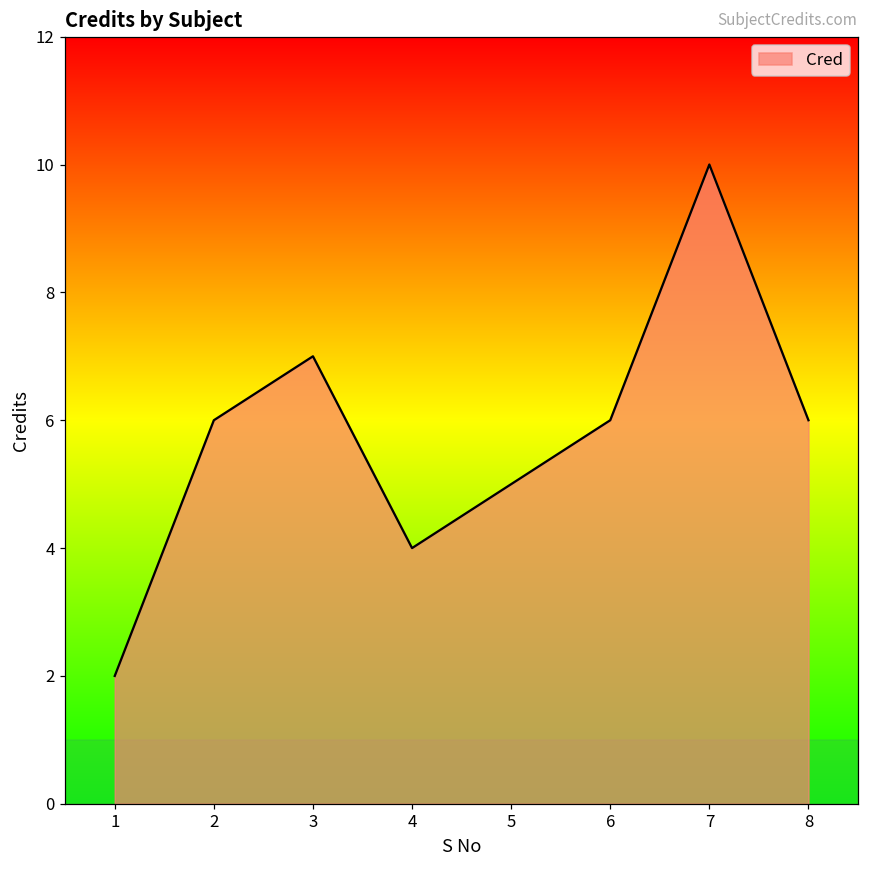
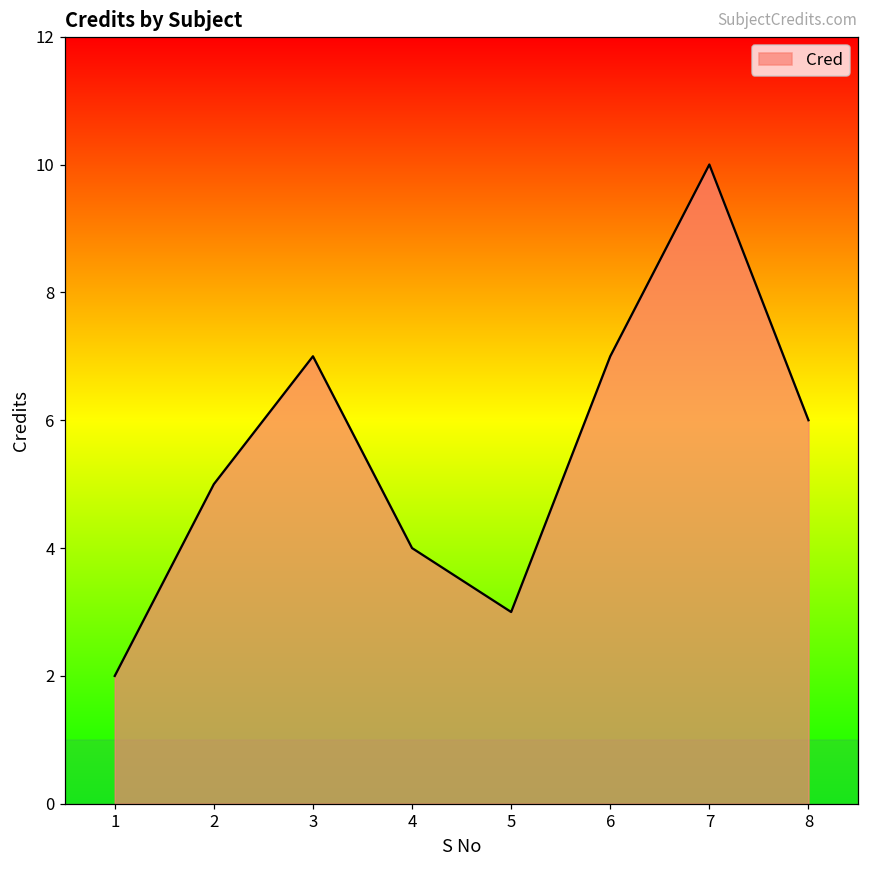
  {
    "1": 2,
-   "2": 6,
+   "2": 5,
    "3": 7,
    "4": 4,
-   "5": 5,
-   "6": 6,
+   "5": 3,
+   "6": 7,
    "7": 10,
    "8": 6
  }
